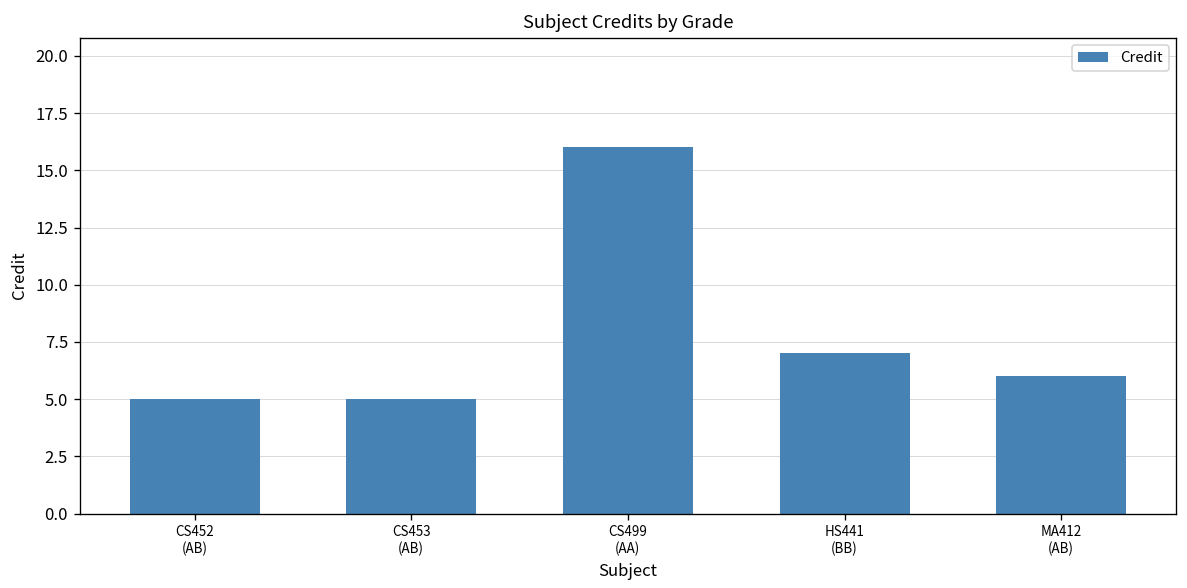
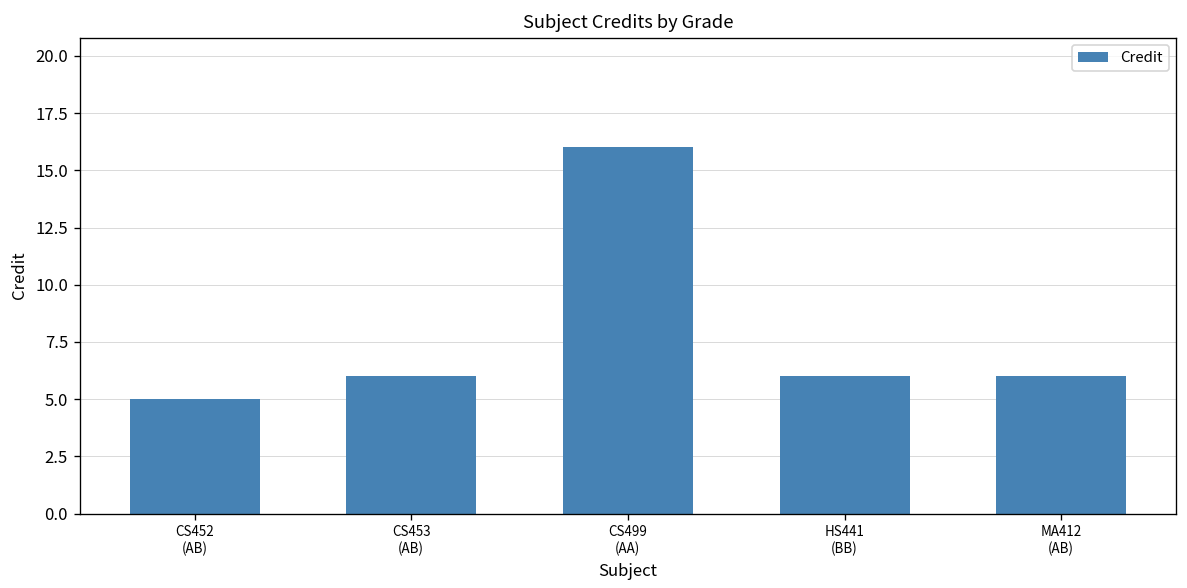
  {
    "CS452 (AB)": 5,
-   "CS453 (AB)": 5,
+   "CS453 (AB)": 6,
    "CS499 (AA)": 16,
-   "HS441 (BB)": 7,
+   "HS441 (BB)": 6,
    "MA412 (AB)": 6
  }
